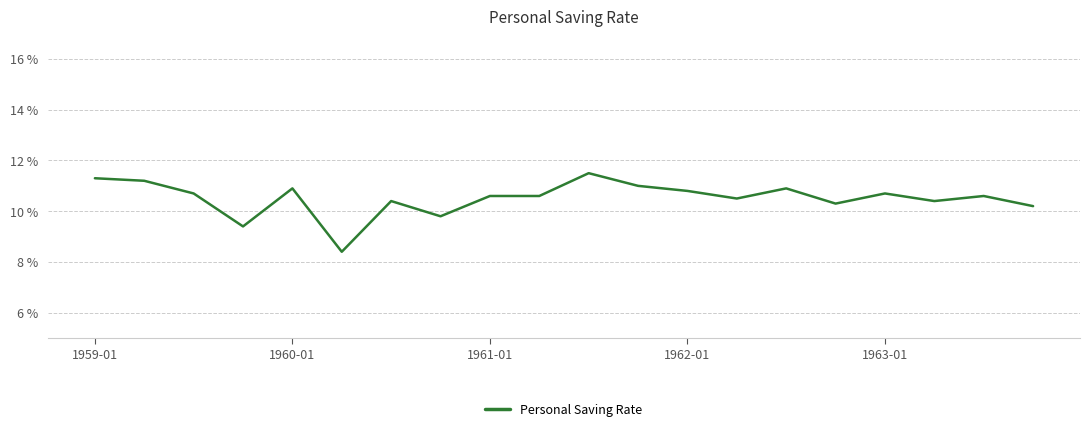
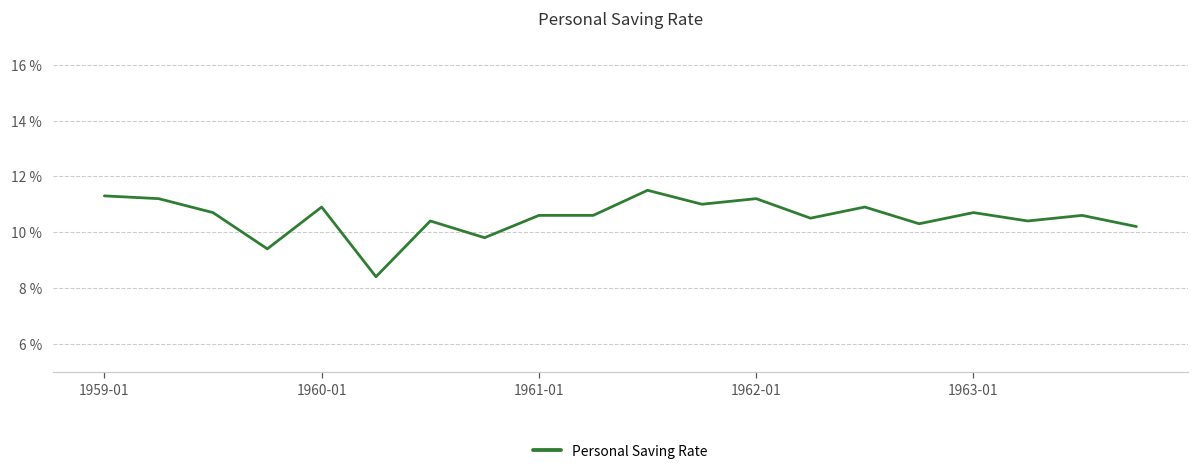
  {
    "1959-01": "11.3 %",
    "1960-01": "10.9 %",
    "1961-01": "10.6 %",
-   "1962-01": "10.8 %",
+   "1962-01": "11.2 %",
    "1963-01": "10.7 %"
  }
